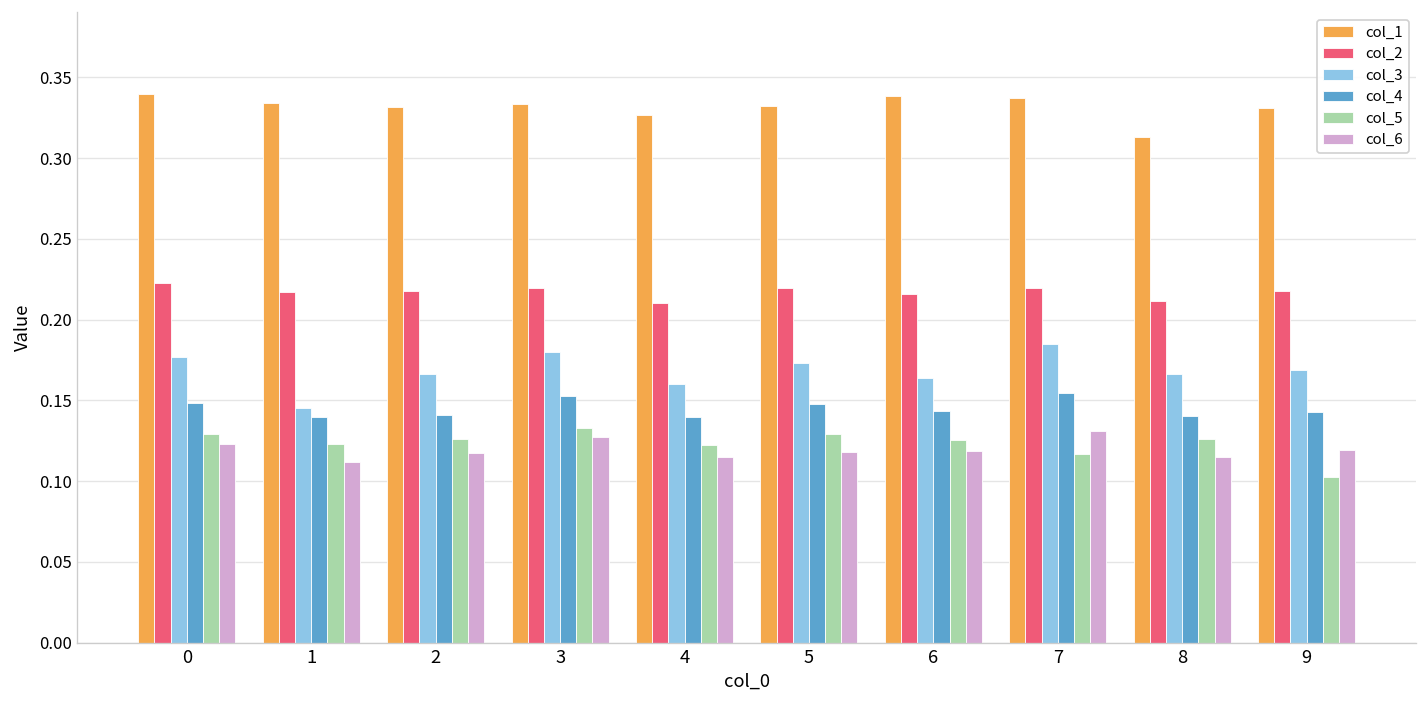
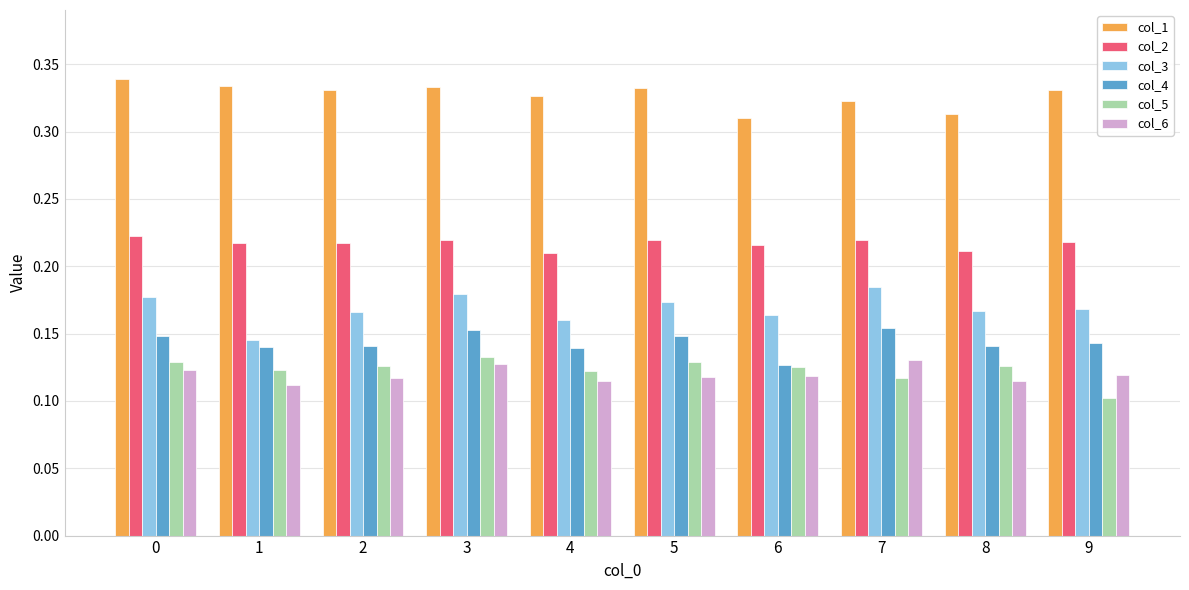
  {
    "col_1": {
      "0": 0.339,
      "1": 0.334,
      "2": 0.331,
      "3": 0.333,
      "4": 0.326,
      "5": 0.332,
-     "6": 0.339,
-     "7": 0.337,
+     "6": 0.310,
+     "7": 0.323,
      "8": 0.313,
      "9": 0.331
    },
    "col_2": {
      "0": 0.223,
      "1": 0.217,
      "2": 0.218,
      "3": 0.219,
      "4": 0.210,
      "5": 0.220,
      "6": 0.216,
      "7": 0.220,
      "8": 0.211,
      "9": 0.218
    },
    "col_3": {
      "0": 0.177,
      "1": 0.145,
      "2": 0.166,
      "3": 0.180,
      "4": 0.160,
      "5": 0.173,
      "6": 0.164,
      "7": 0.185,
      "8": 0.167,
      "9": 0.169
    },
    "col_4": {
      "0": 0.148,
      "1": 0.140,
      "2": 0.141,
      "3": 0.153,
      "4": 0.139,
      "5": 0.148,
-     "6": 0.144,
+     "6": 0.126,
      "7": 0.155,
      "8": 0.141,
      "9": 0.143
    },
    "col_5": {
      "0": 0.129,
      "1": 0.123,
      "2": 0.126,
      "3": 0.133,
      "4": 0.122,
      "5": 0.129,
      "6": 0.125,
      "7": 0.117,
      "8": 0.126,
      "9": 0.102
    },
    "col_6": {
      "0": 0.123,
      "1": 0.112,
      "2": 0.117,
      "3": 0.127,
      "4": 0.115,
      "5": 0.118,
      "6": 0.119,
      "7": 0.131,
      "8": 0.115,
      "9": 0.119
    }
  }
